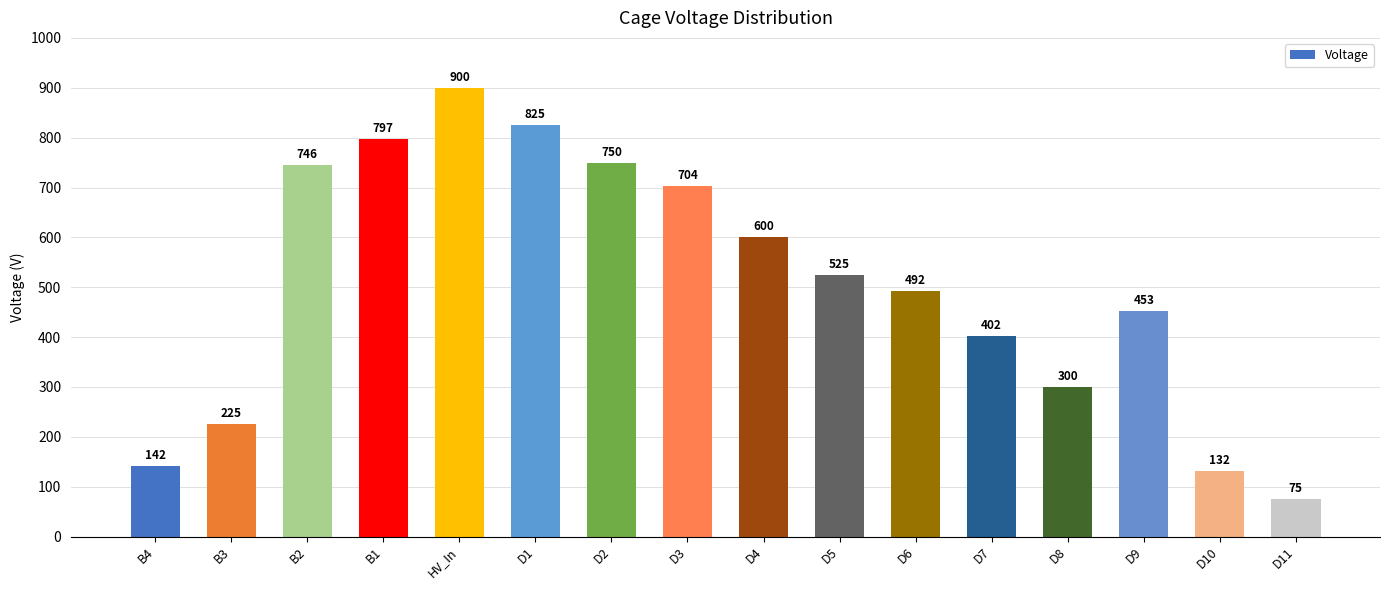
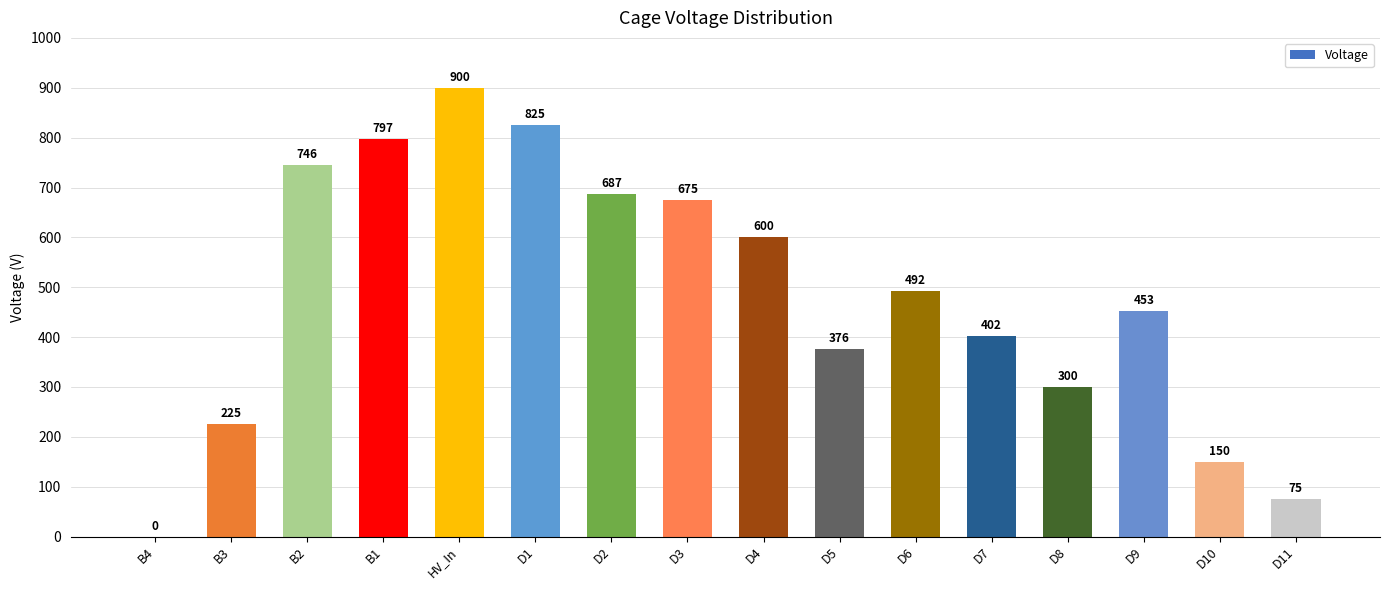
  {
-   "B4": 142,
+   "B4": 0,
    "B3": 225,
    "B2": 746,
    "B1": 797,
    "HV_In": 900,
    "D1": 825,
-   "D2": 750,
-   "D3": 704,
+   "D2": 687,
+   "D3": 675,
    "D4": 600,
-   "D5": 525,
+   "D5": 376,
    "D6": 492,
    "D7": 402,
    "D8": 300,
    "D9": 453,
-   "D10": 132,
+   "D10": 150,
    "D11": 75
  }
